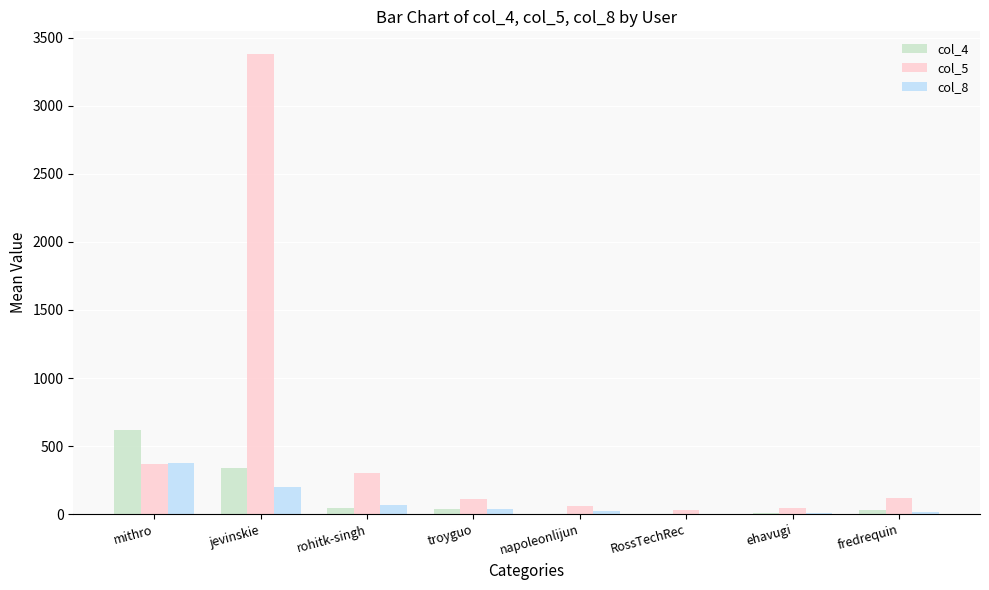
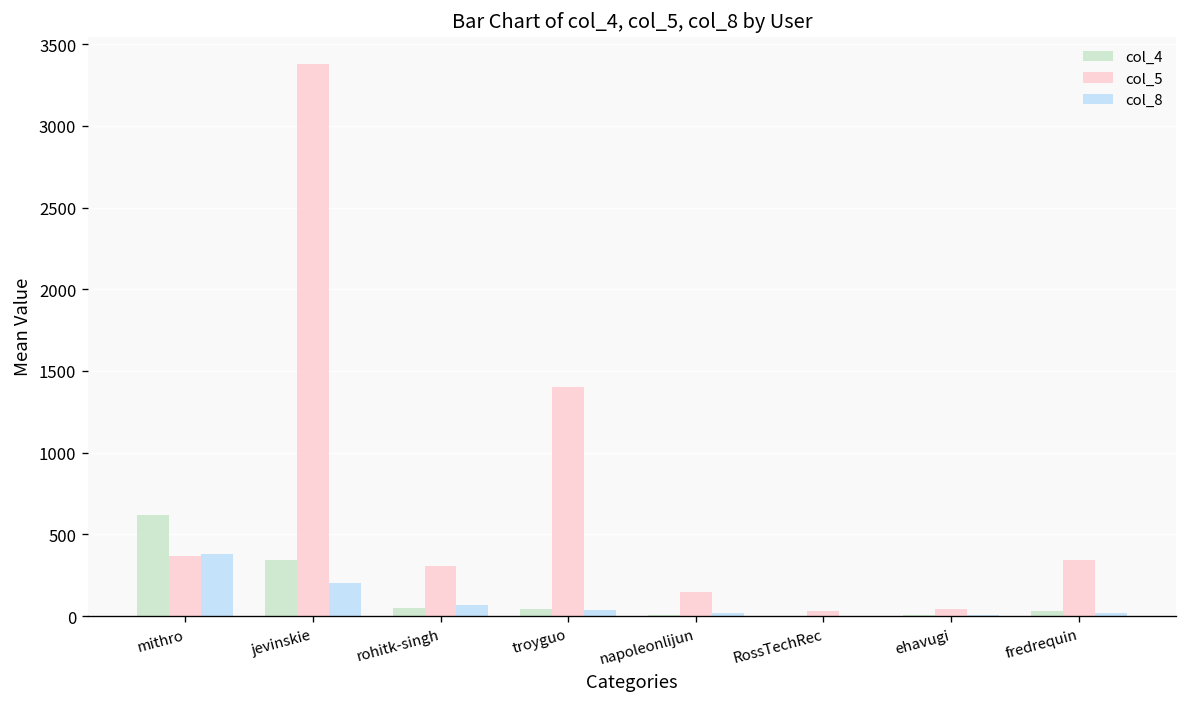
  {
    "col_5": {
      "mithro": 370,
      "jevinskie": 3380,
      "rohitk-singh": 310,
-     "troyguo": 110,
-     "napoleonlijun": 60,
+     "troyguo": 1410,
+     "napoleonlijun": 150,
      "RossTechRec": 30,
      "ehavugi": 50,
-     "fredrequin": 120
+     "fredrequin": 350
    }
  }
